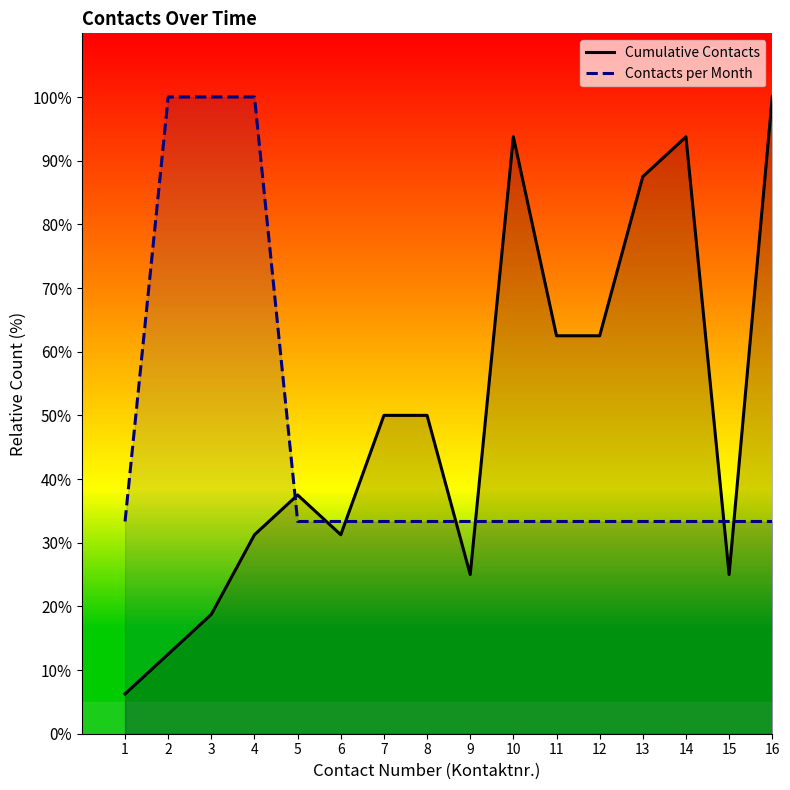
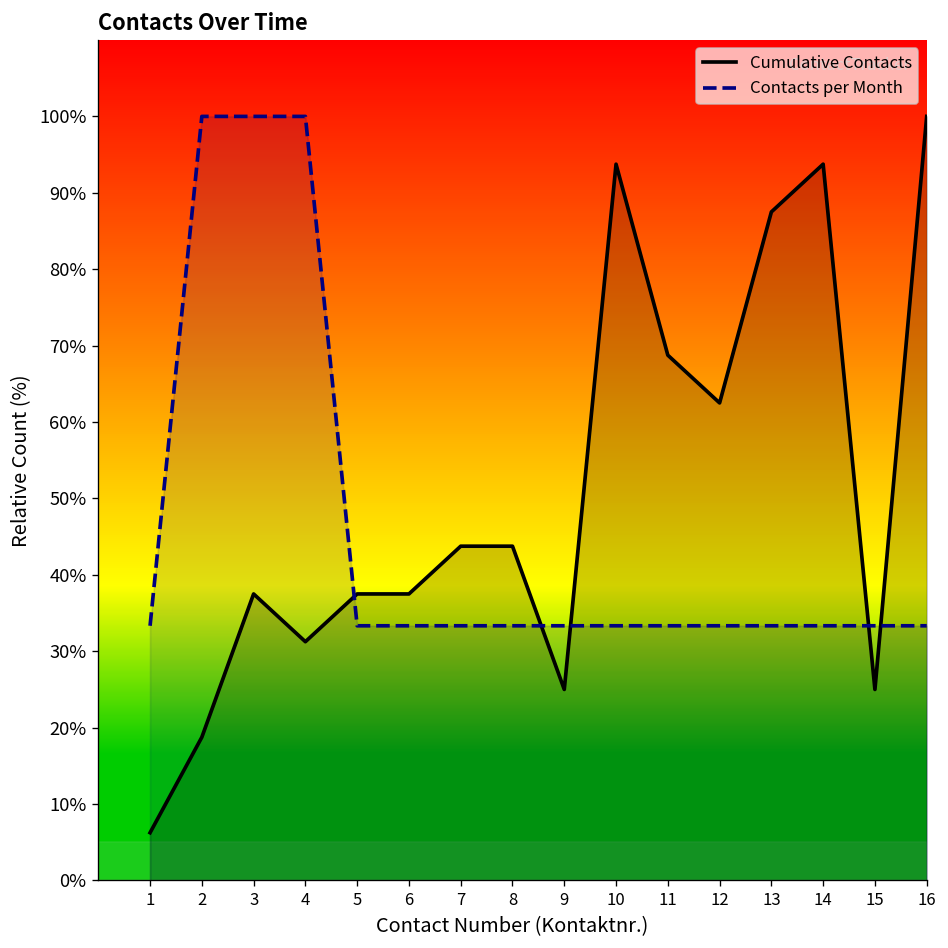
  {
    "Cumulative Contacts": {
      "1": "6%",
-     "2": "13%",
-     "3": "19%",
+     "2": "19%",
+     "3": "38%",
      "4": "31%",
      "5": "38%",
-     "6": "31%",
-     "7": "50%",
-     "8": "50%",
+     "6": "38%",
+     "7": "44%",
+     "8": "44%",
      "9": "25%",
      "10": "94%",
-     "11": "63%",
+     "11": "69%",
      "12": "63%",
      "13": "88%",
      "14": "94%",
      "15": "25%",
      "16": "100%"
    },
    "Contacts per Month": {
      "1": "33%",
      "2": "100%",
      "3": "100%",
      "4": "100%",
      "5": "33%",
      "6": "33%",
      "7": "33%",
      "8": "33%",
      "9": "33%",
      "10": "33%",
      "11": "33%",
      "12": "33%",
      "13": "33%",
      "14": "33%",
      "15": "33%",
      "16": "33%"
    }
  }
